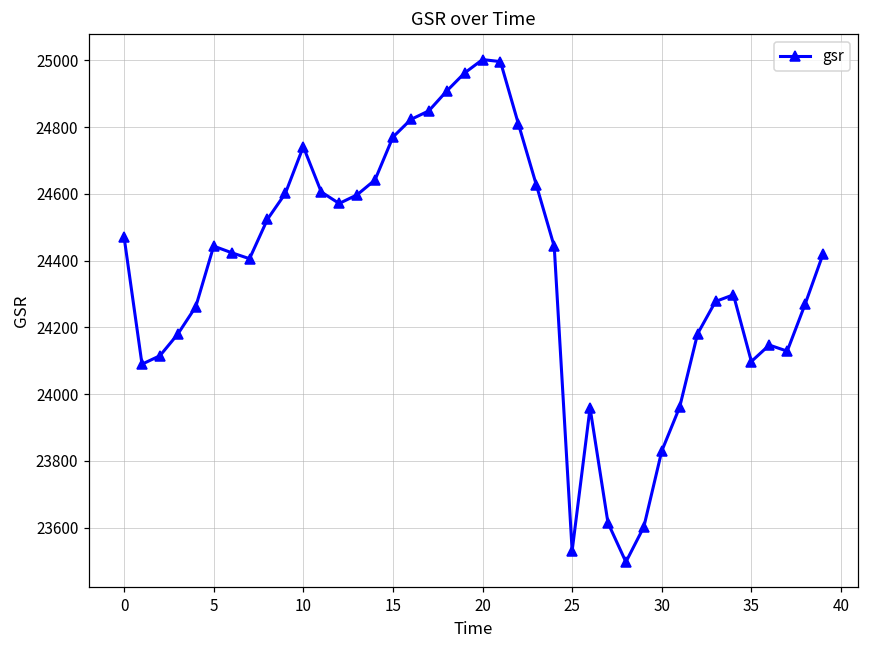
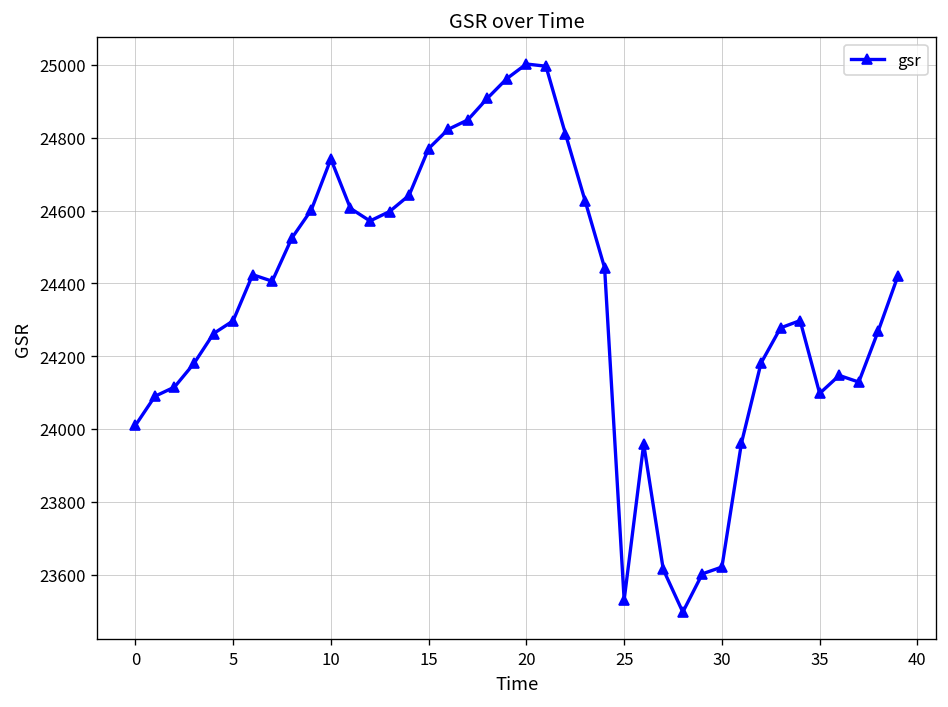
  {
-   "0": 24470,
-   "5": 24440,
+   "0": 24010,
+   "5": 24300,
    "10": 24740,
    "15": 24770,
    "20": 25000,
    "25": 23530,
-   "30": 23830,
+   "30": 23620,
    "35": 24100
  }
